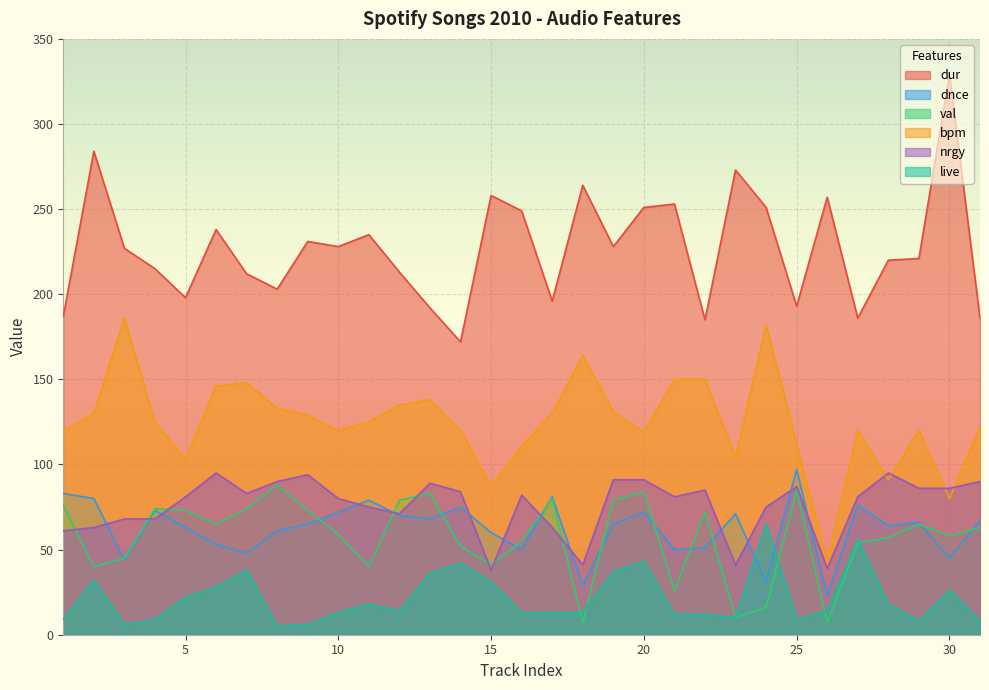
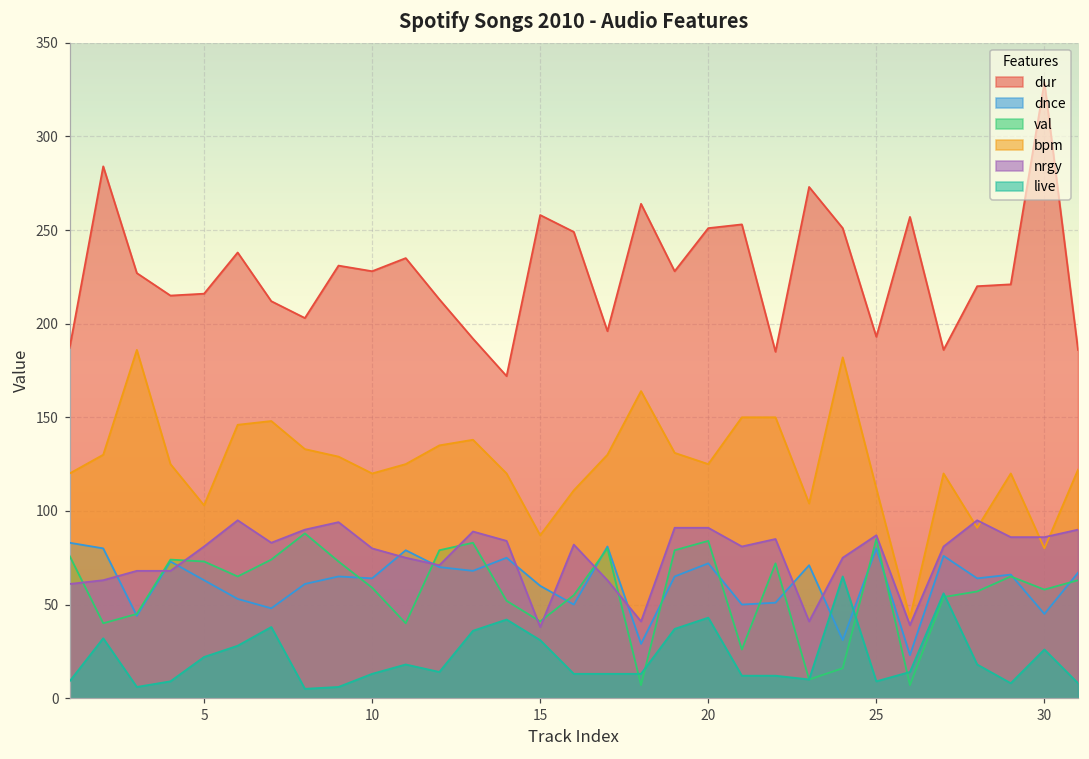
  {
    "dur": {
-     "5": 198,
+     "5": 216,
      "10": 228,
      "15": 258,
      "20": 251,
      "25": 193
    },
    "dnce": {
      "5": 63,
-     "10": 72,
+     "10": 64,
      "15": 60,
      "20": 72,
-     "25": 97,
+     "25": 80,
      "30": 45
    },
    "bpm": {
      "5": 103,
      "10": 120,
      "15": 87,
-     "20": 119,
+     "20": 125,
      "25": 112,
      "30": 80
    },
    "nrgy": {
      "5": 81,
      "10": 80,
      "15": 38,
      "20": 91,
      "25": 87,
      "30": 86
    }
  }
